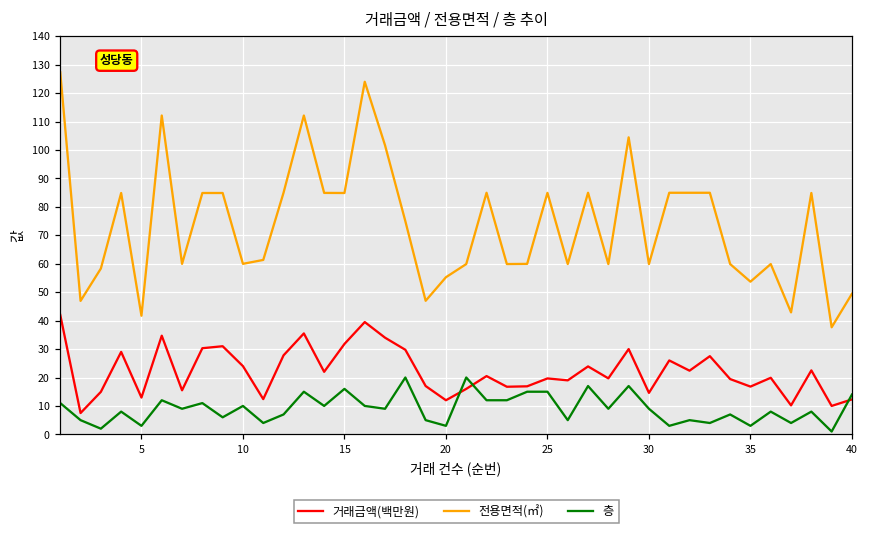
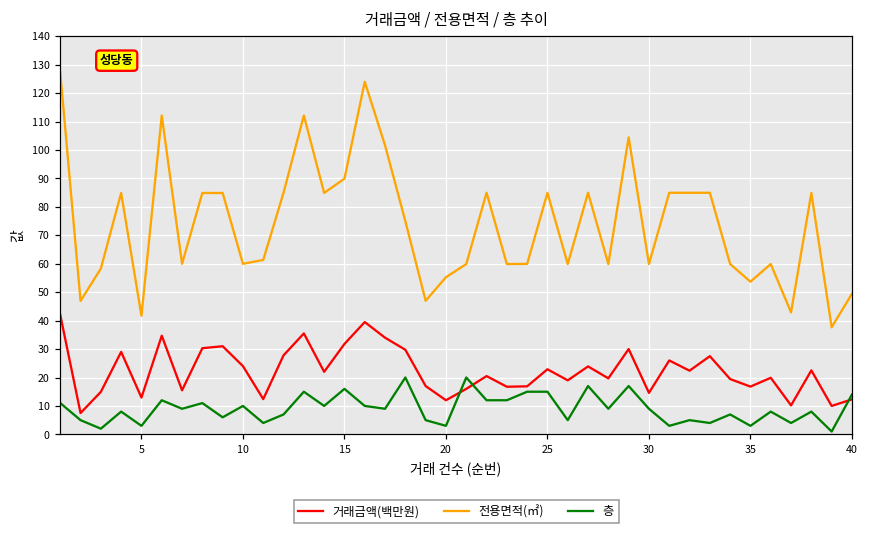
  {
    "거래금액(백만원)": {
      "5": 13,
      "10": 24,
      "15": 32,
      "20": 12,
-     "25": 20,
+     "25": 23,
      "30": 15,
      "35": 17,
      "40": 12
    },
    "전용면적(㎡)": {
      "5": 42,
      "10": 60,
-     "15": 85,
+     "15": 90,
      "20": 55,
      "25": 85,
      "30": 60,
      "35": 54,
      "40": 49
    },
    "층": {
      "5": 3,
      "10": 10,
      "15": 16,
      "20": 3,
      "25": 15,
      "30": 9,
      "35": 3,
      "40": 14
    }
  }
